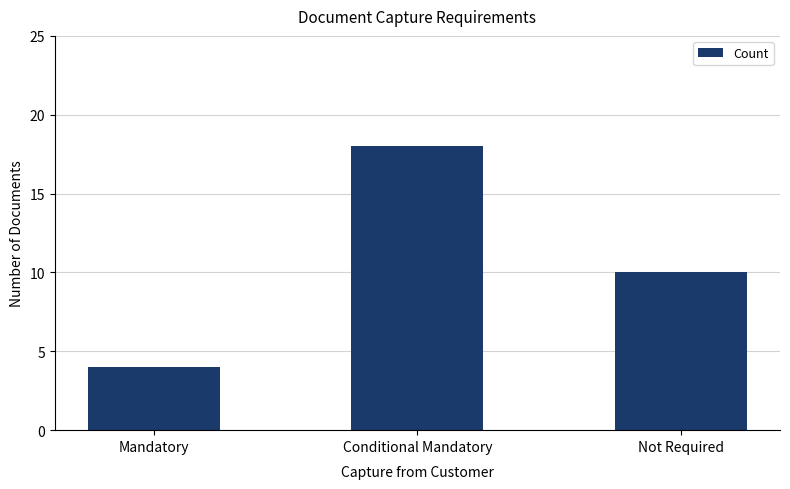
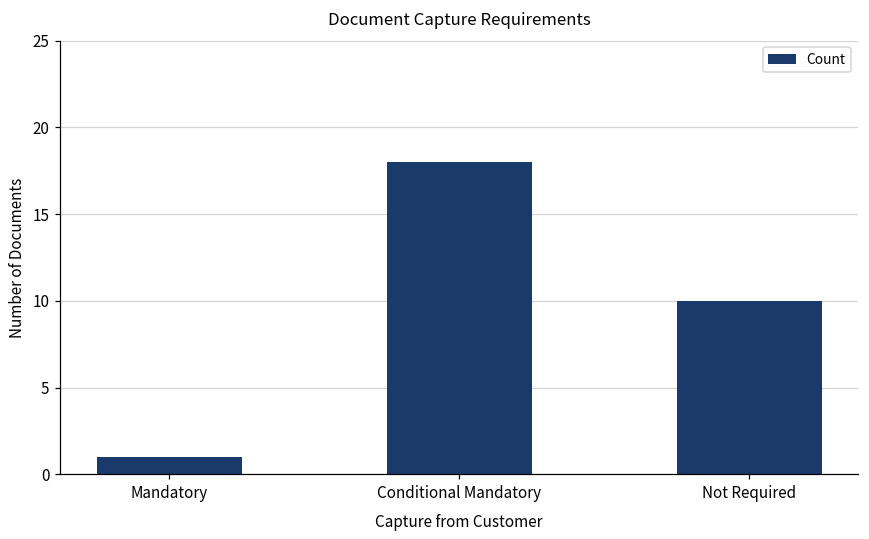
  {
-   "Mandatory": 4,
+   "Mandatory": 1,
    "Conditional Mandatory": 18,
    "Not Required": 10
  }
